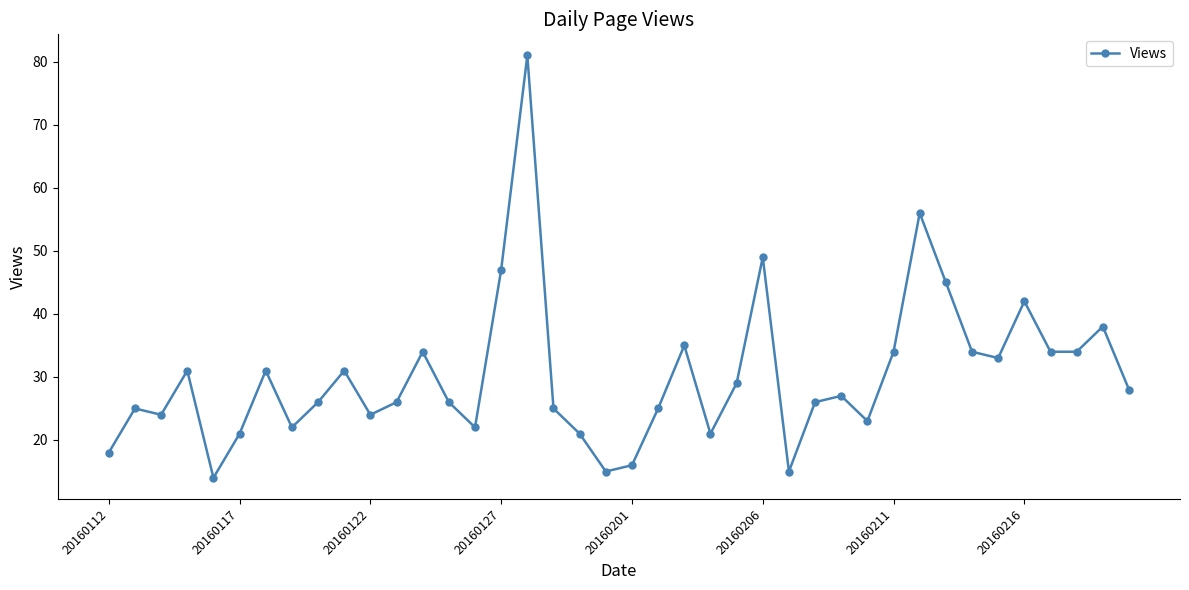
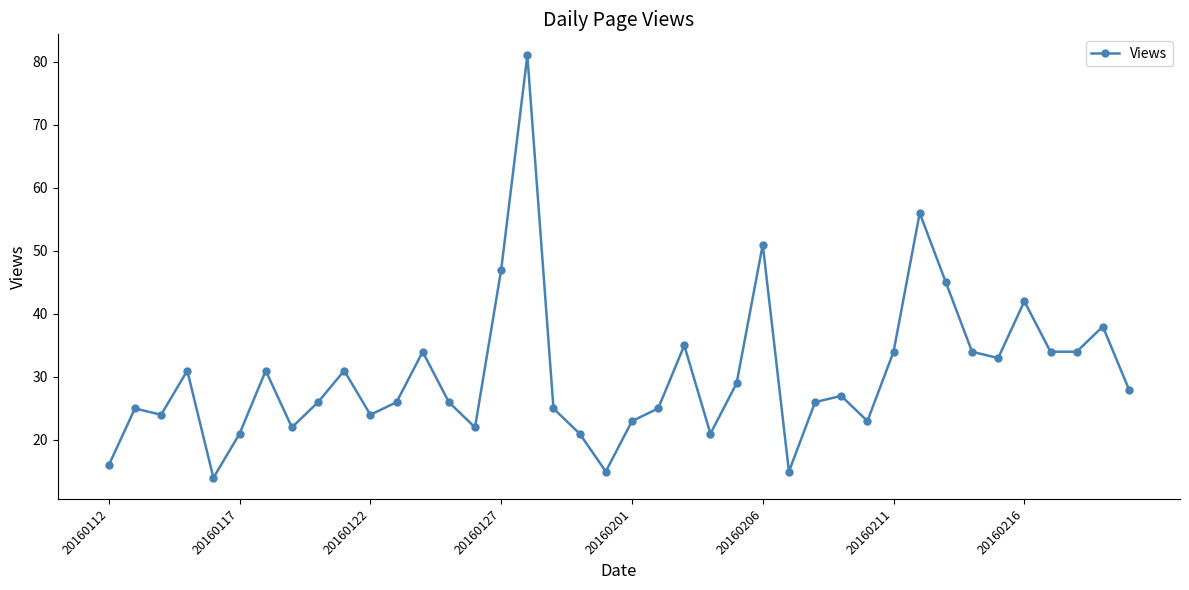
  {
-   "20160112": 18,
+   "20160112": 16,
    "20160117": 21,
    "20160122": 24,
    "20160127": 47,
-   "20160201": 16,
-   "20160206": 49,
+   "20160201": 23,
+   "20160206": 51,
    "20160211": 34,
    "20160216": 42
  }
